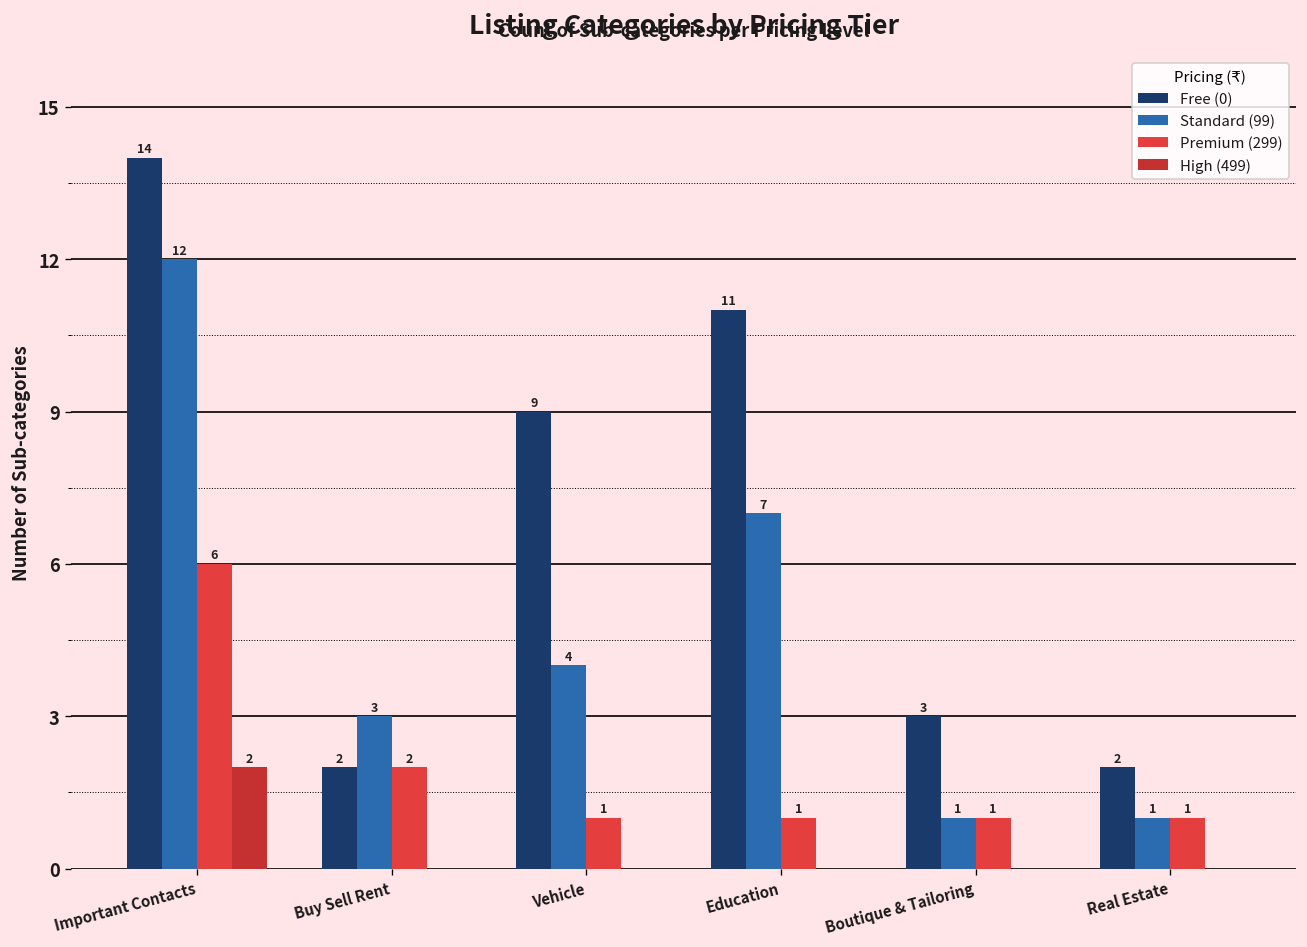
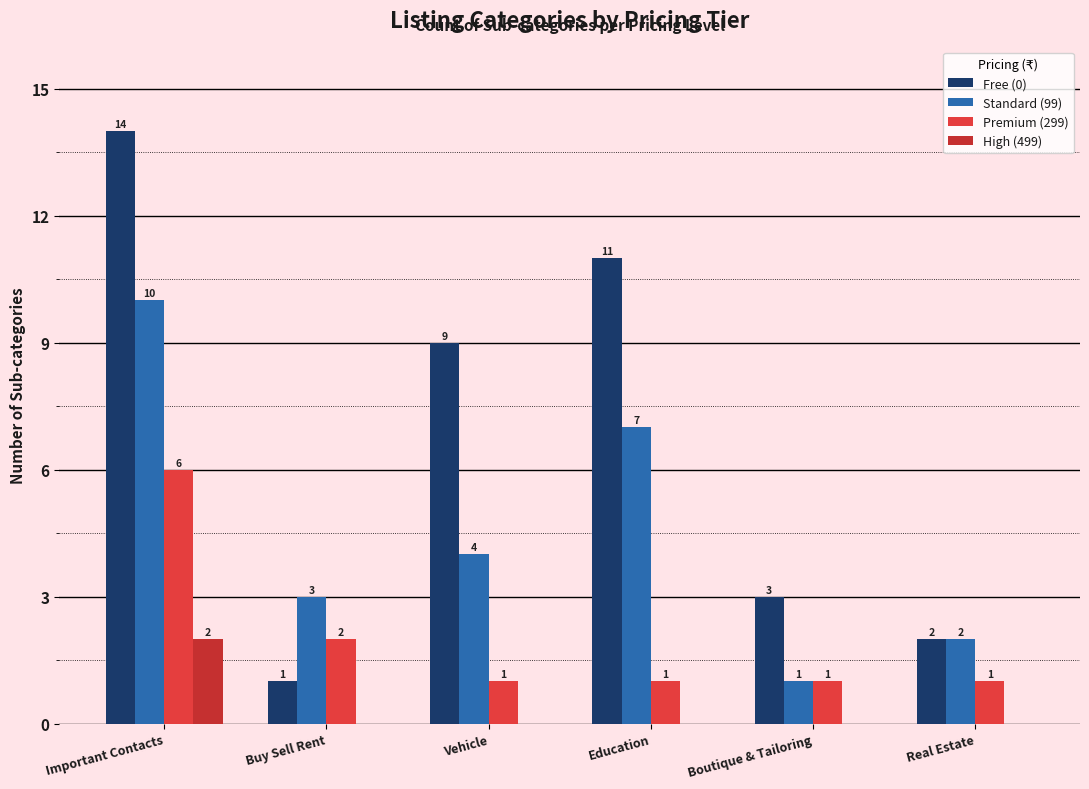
  {
    "Free (0)": {
      "Important Contacts": 14,
-     "Buy Sell Rent": 2,
+     "Buy Sell Rent": 1,
      "Vehicle": 9,
      "Education": 11,
      "Boutique & Tailoring": 3,
      "Real Estate": 2
    },
    "Standard (99)": {
-     "Important Contacts": 12,
+     "Important Contacts": 10,
      "Buy Sell Rent": 3,
      "Vehicle": 4,
      "Education": 7,
      "Boutique & Tailoring": 1,
-     "Real Estate": 1
+     "Real Estate": 2
    }
  }
